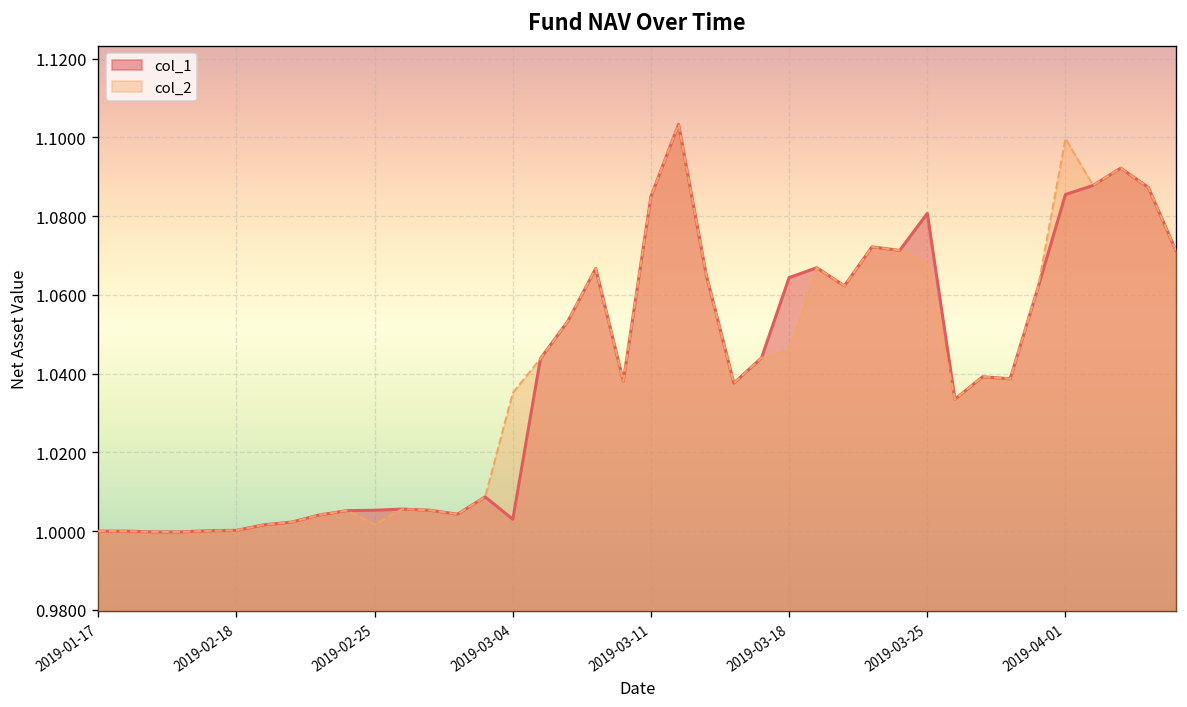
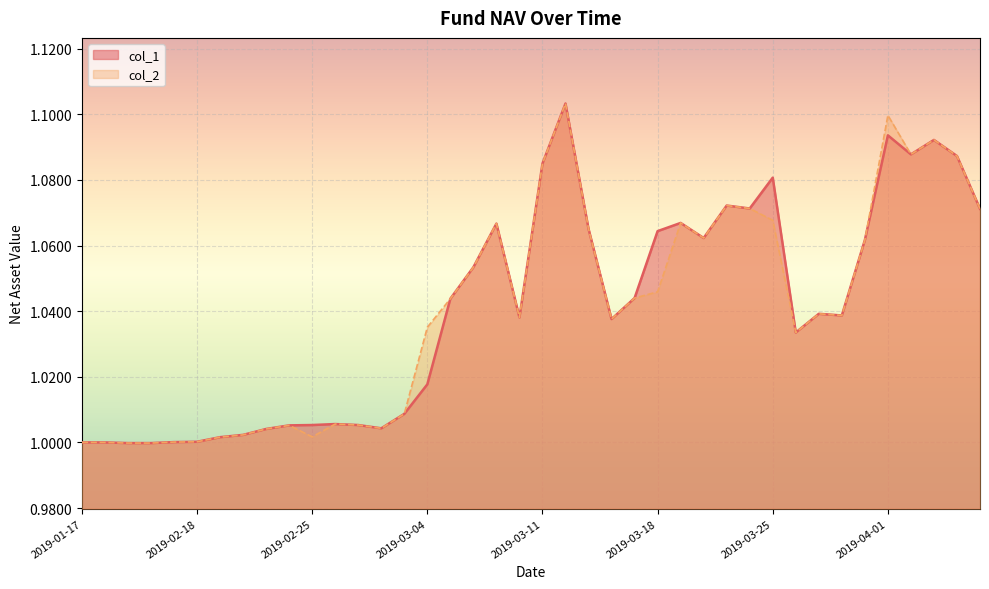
  {
    "col_1": {
      "2019-02-25": 1.005,
-     "2019-03-04": 1.003,
+     "2019-03-04": 1.018,
      "2019-03-18": 1.064,
      "2019-03-25": 1.081,
-     "2019-04-01": 1.086
+     "2019-04-01": 1.094
    },
    "col_2": {
      "2019-02-25": 1.002,
      "2019-03-04": 1.035,
      "2019-03-18": 1.046,
      "2019-03-25": 1.068,
      "2019-04-01": 1.100
    }
  }
